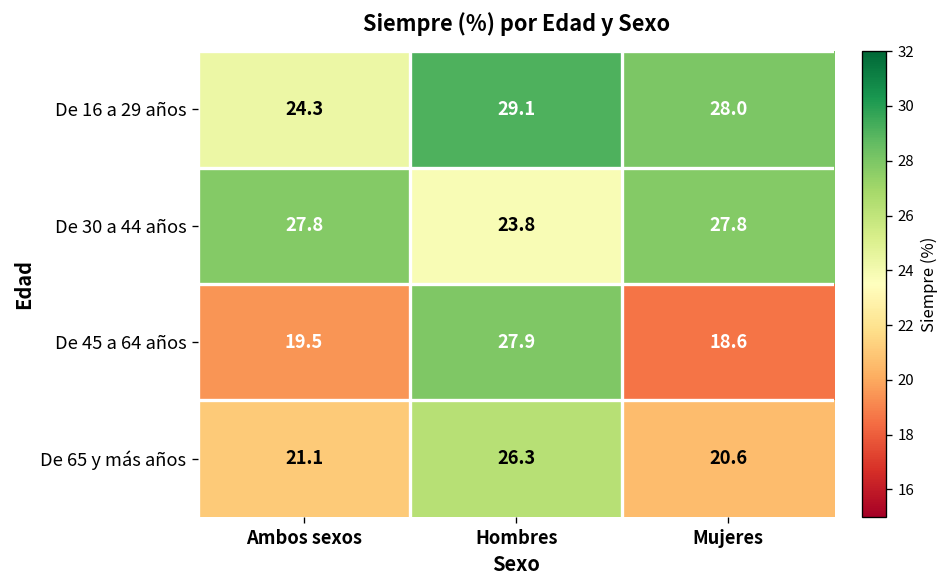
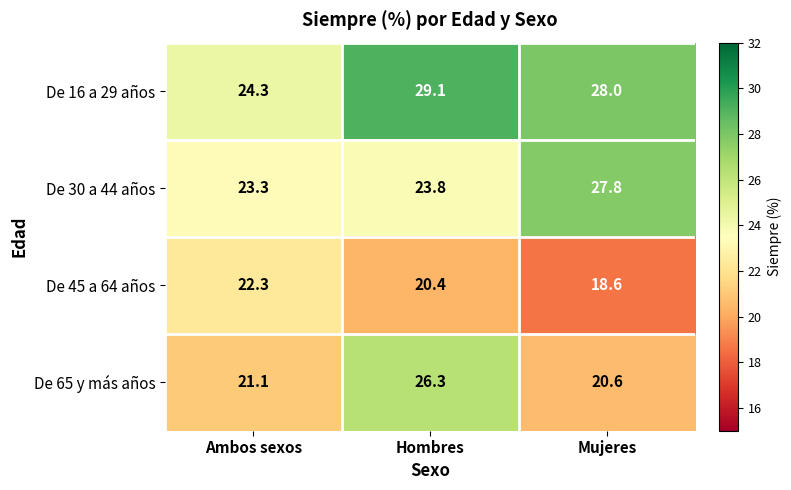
  {
    "De 16 a 29 años": {
      "Ambos sexos": 24.3,
      "Hombres": 29.1,
      "Mujeres": 28.0
    },
    "De 30 a 44 años": {
-     "Ambos sexos": 27.8,
+     "Ambos sexos": 23.3,
      "Hombres": 23.8,
      "Mujeres": 27.8
    },
    "De 45 a 64 años": {
-     "Ambos sexos": 19.5,
-     "Hombres": 27.9,
+     "Ambos sexos": 22.3,
+     "Hombres": 20.4,
      "Mujeres": 18.6
    },
    "De 65 y más años": {
      "Ambos sexos": 21.1,
      "Hombres": 26.3,
      "Mujeres": 20.6
    }
  }
